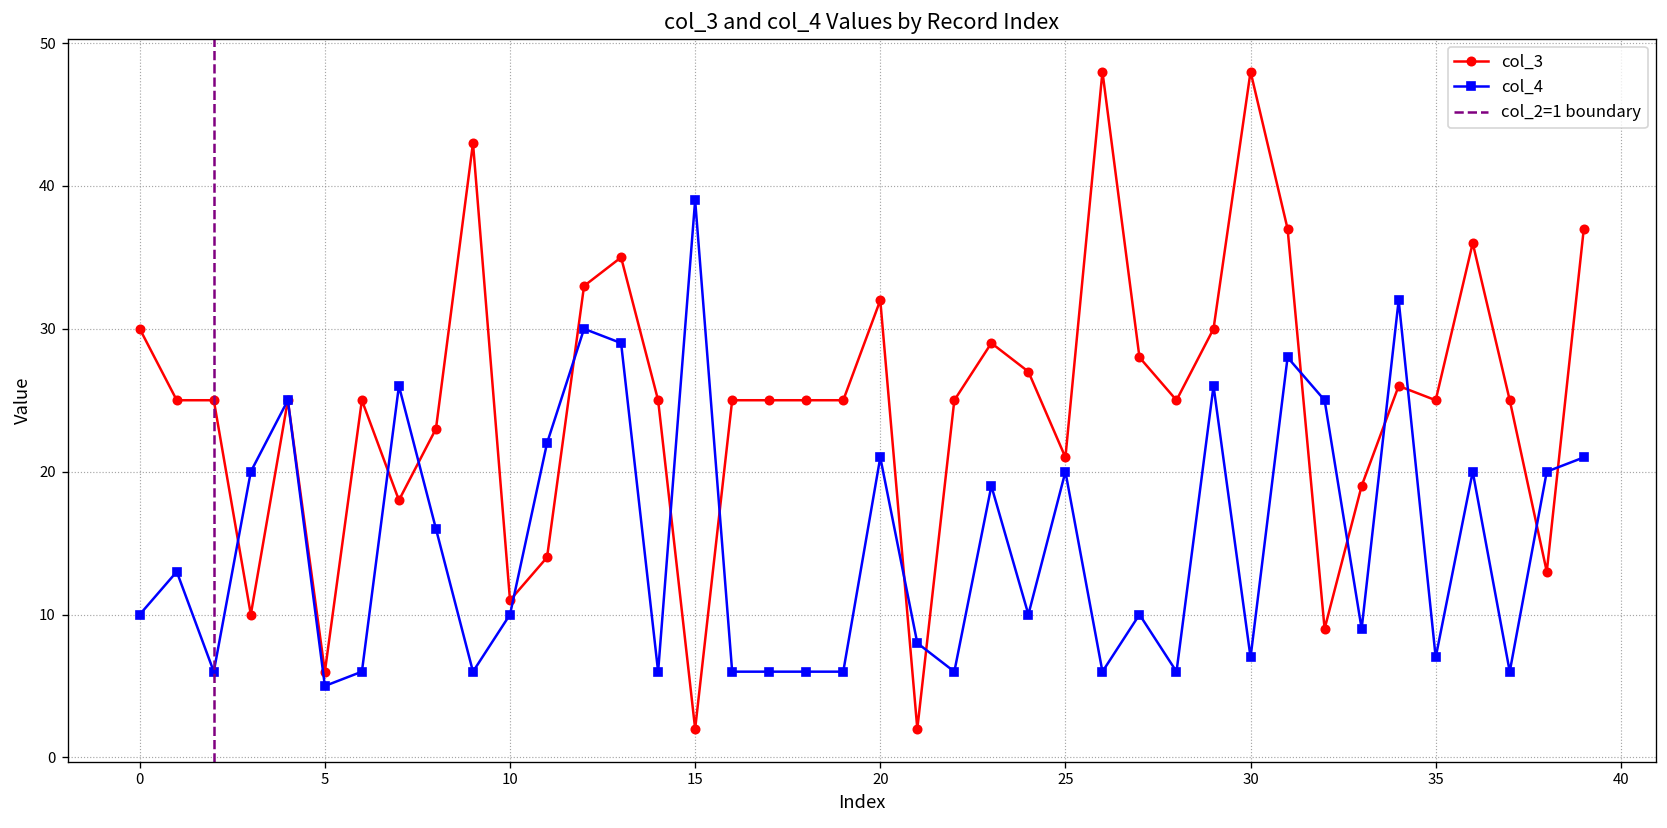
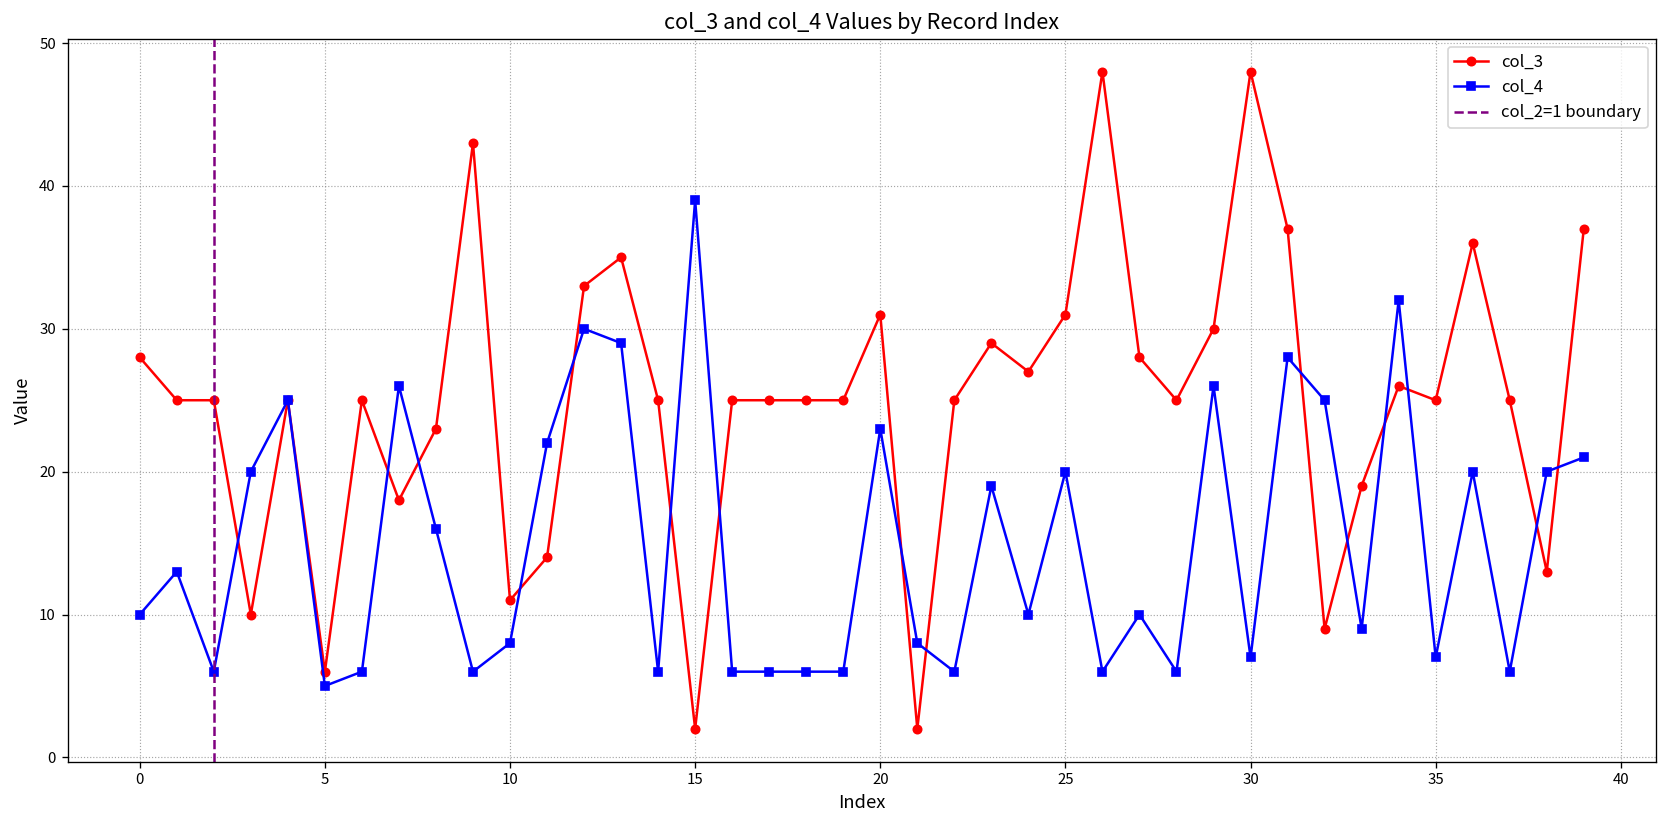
  {
    "col_3": {
-     "0": 30,
+     "0": 28,
      "5": 6,
      "10": 11,
      "15": 2,
-     "20": 32,
-     "25": 21,
+     "20": 31,
+     "25": 31,
      "30": 48,
      "35": 25
    },
    "col_4": {
      "0": 10,
      "5": 5,
-     "10": 10,
+     "10": 8,
      "15": 39,
-     "20": 21,
+     "20": 23,
      "25": 20,
      "30": 7,
      "35": 7
    }
  }
